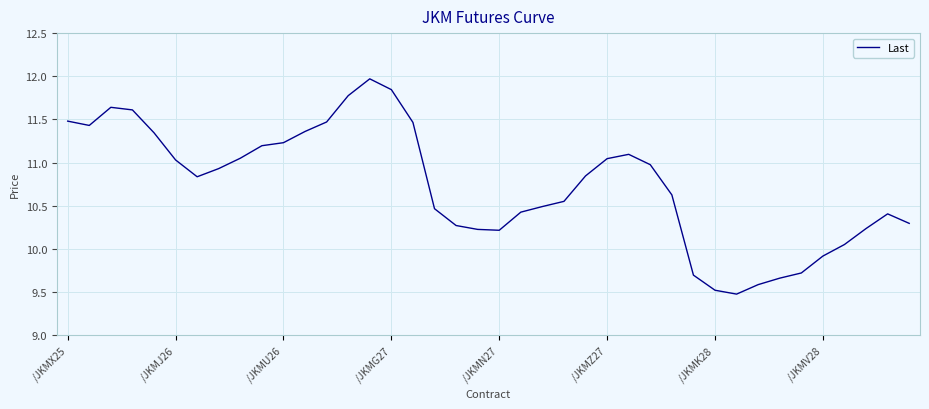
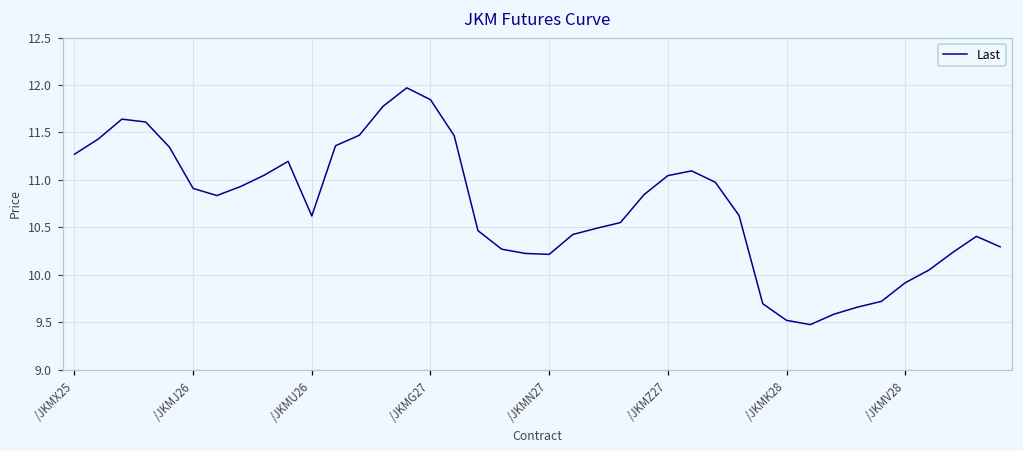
  {
-   "/JKMX25": 11.5,
-   "/JKMJ26": 11.0,
-   "/JKMU26": 11.2,
+   "/JKMX25": 11.3,
+   "/JKMJ26": 10.9,
+   "/JKMU26": 10.6,
    "/JKMG27": 11.8,
    "/JKMN27": 10.2,
    "/JKMZ27": 11.0,
    "/JKMK28": 9.5,
    "/JKMV28": 9.9
  }
